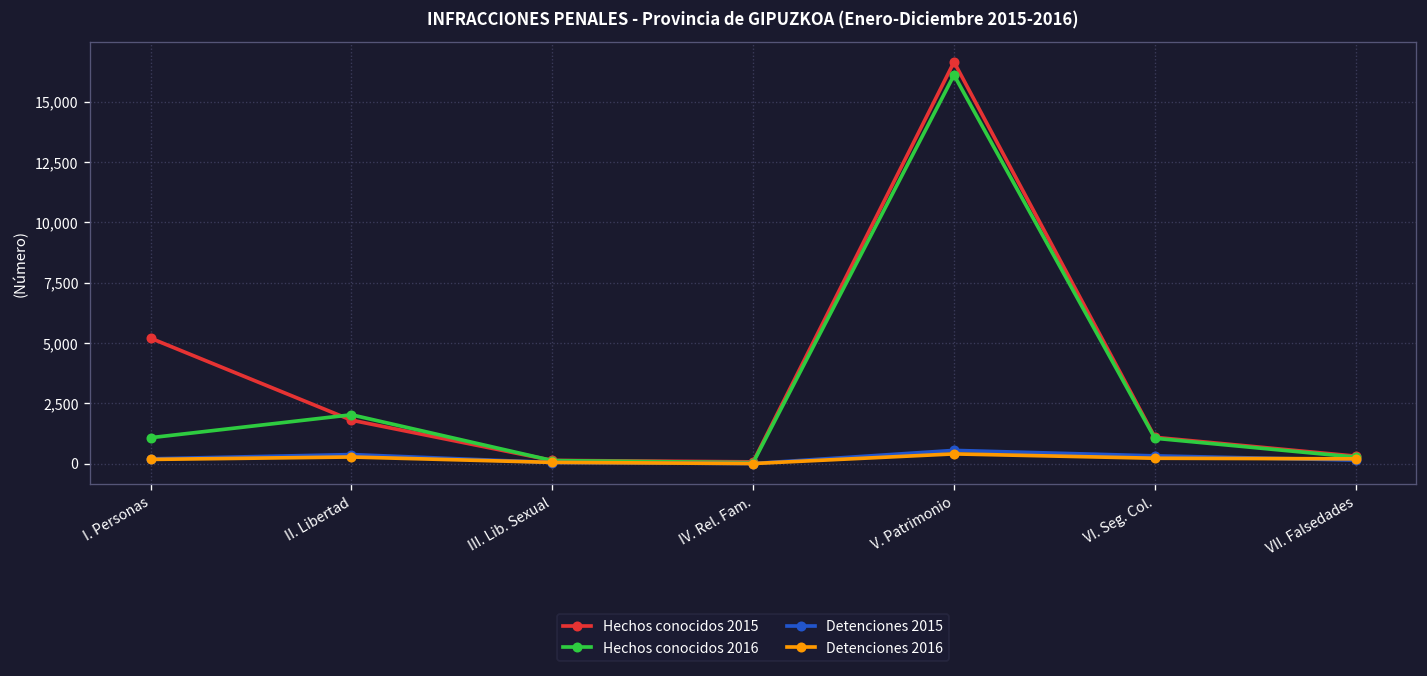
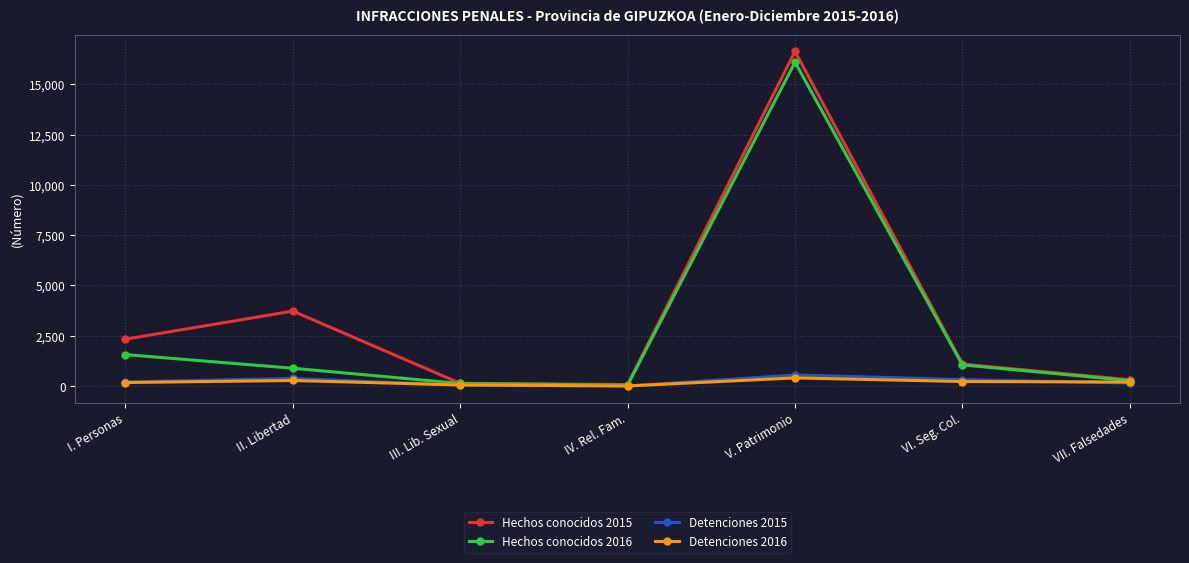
  {
    "Hechos conocidos 2015": {
-     "I. Personas": "5,200",
-     "II. Libertad": "1,800",
+     "I. Personas": "2,300",
+     "II. Libertad": "3,700",
      "V. Patrimonio": "16,600"
    },
    "Hechos conocidos 2016": {
-     "I. Personas": "1,100",
-     "II. Libertad": "2,000",
+     "I. Personas": "1,600",
+     "II. Libertad": "900",
      "V. Patrimonio": "16,100"
    },
    "Detenciones 2015": {
      "V. Patrimonio": "500"
    },
    "Detenciones 2016": {
      "V. Patrimonio": "400"
    }
  }
